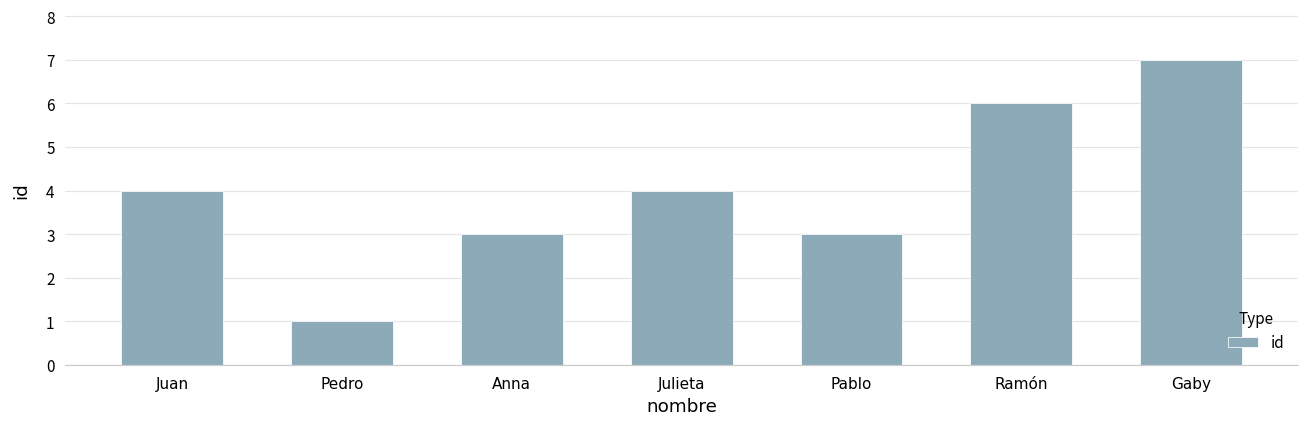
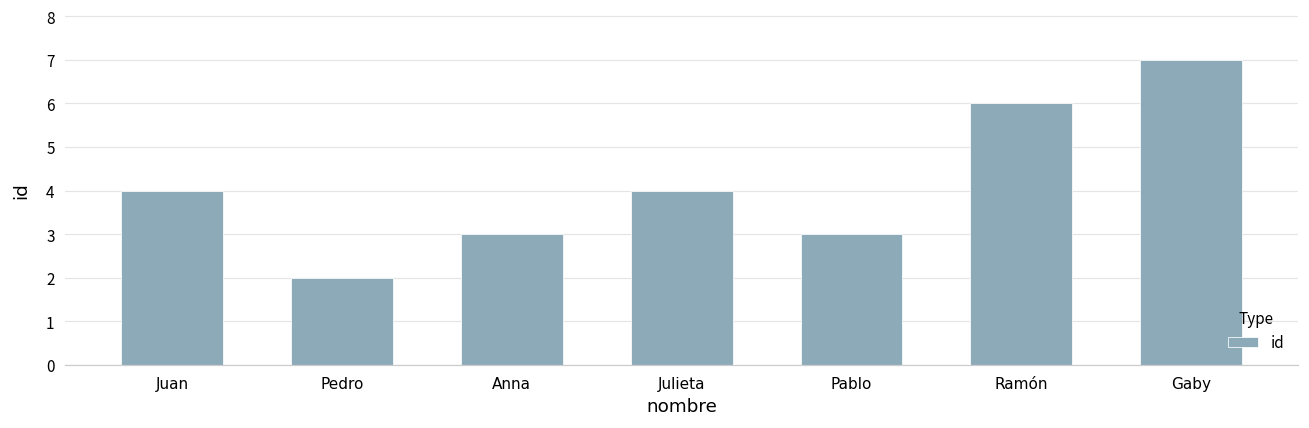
  {
    "Juan": 4,
-   "Pedro": 1,
+   "Pedro": 2,
    "Anna": 3,
    "Julieta": 4,
    "Pablo": 3,
    "Ramón": 6,
    "Gaby": 7
  }
